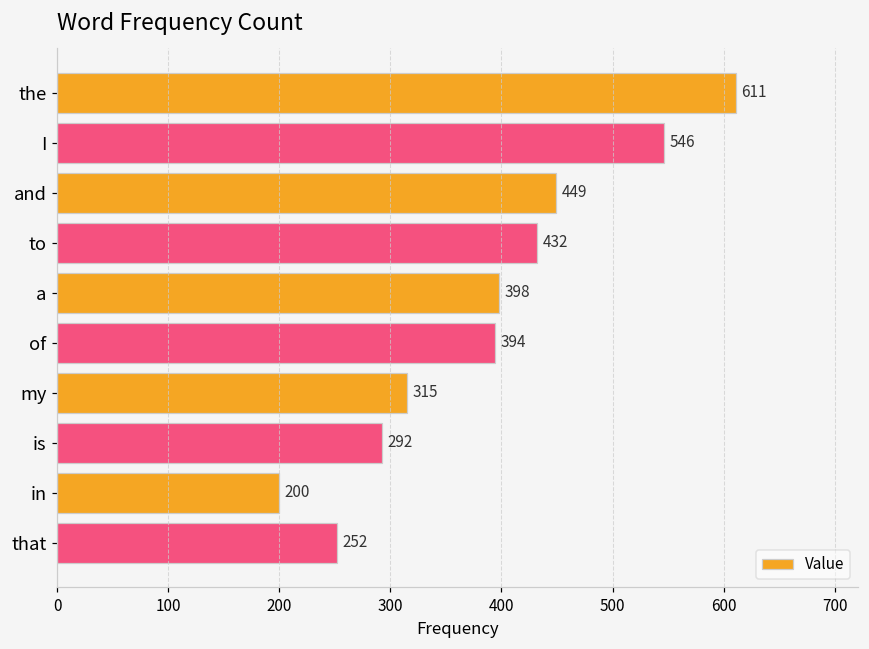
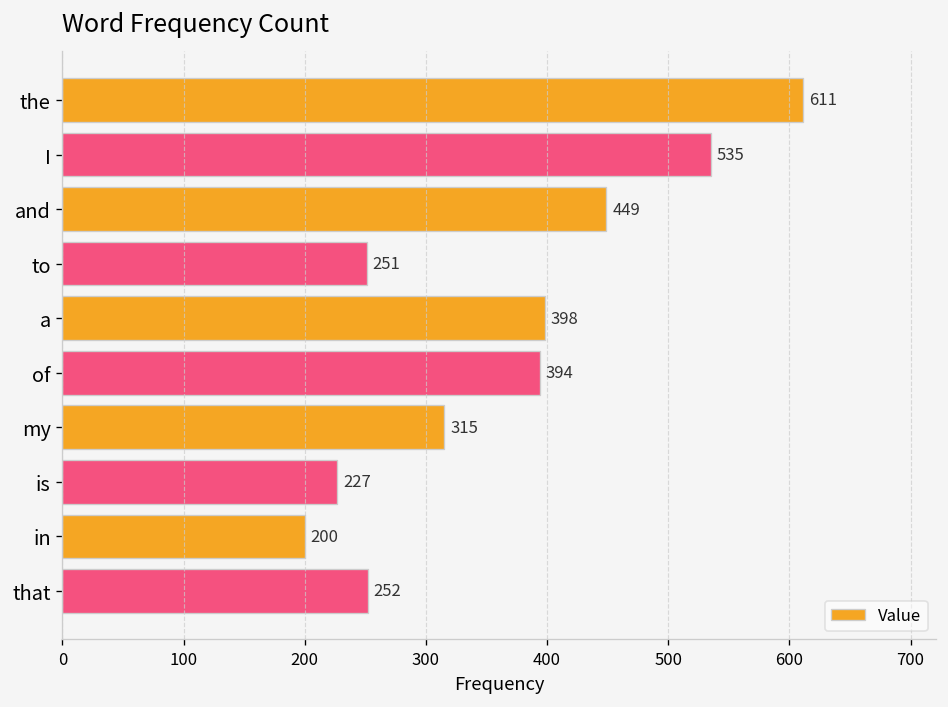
  {
    "the": 611,
-   "I": 546,
+   "I": 535,
    "and": 449,
-   "to": 432,
+   "to": 251,
    "a": 398,
    "of": 394,
    "my": 315,
-   "is": 292,
+   "is": 227,
    "in": 200,
    "that": 252
  }
